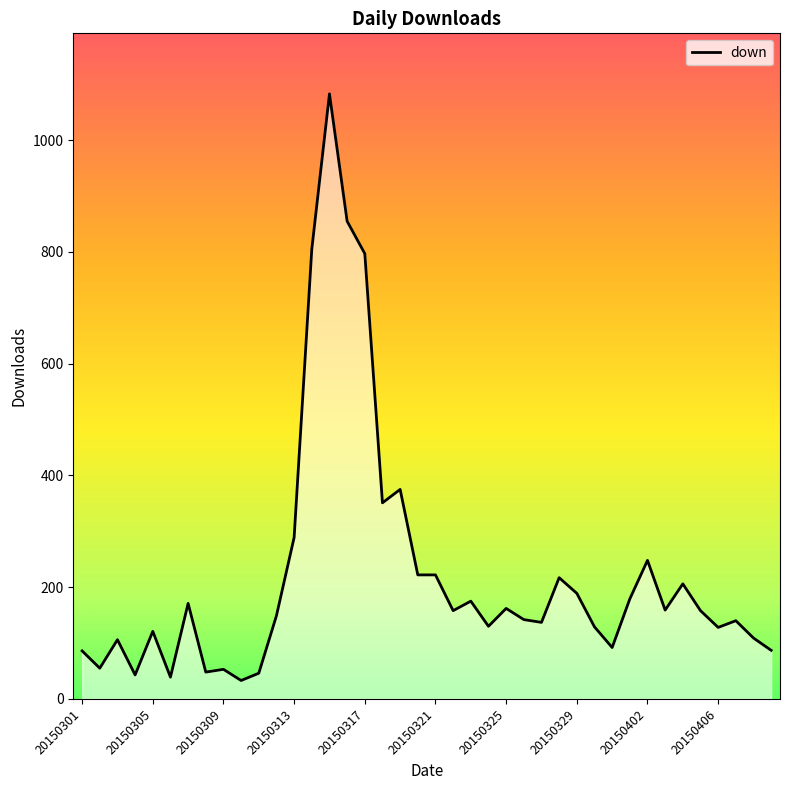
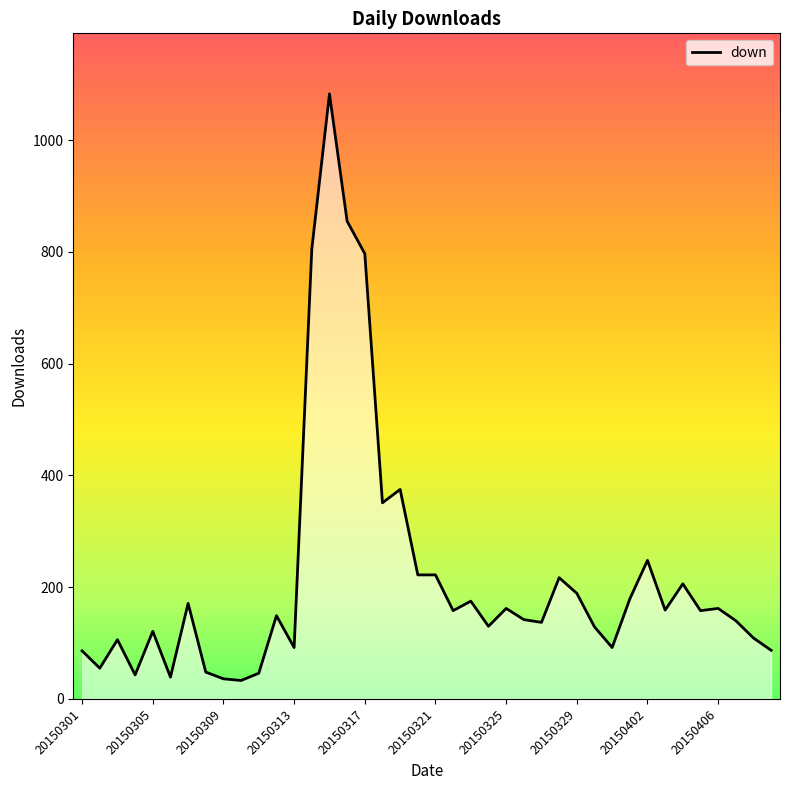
  {
    "20150301": 90,
    "20150305": 120,
-   "20150309": 50,
-   "20150313": 290,
+   "20150309": 40,
+   "20150313": 90,
    "20150317": 800,
    "20150321": 220,
    "20150325": 160,
    "20150329": 190,
    "20150402": 250,
-   "20150406": 130
+   "20150406": 160
  }
